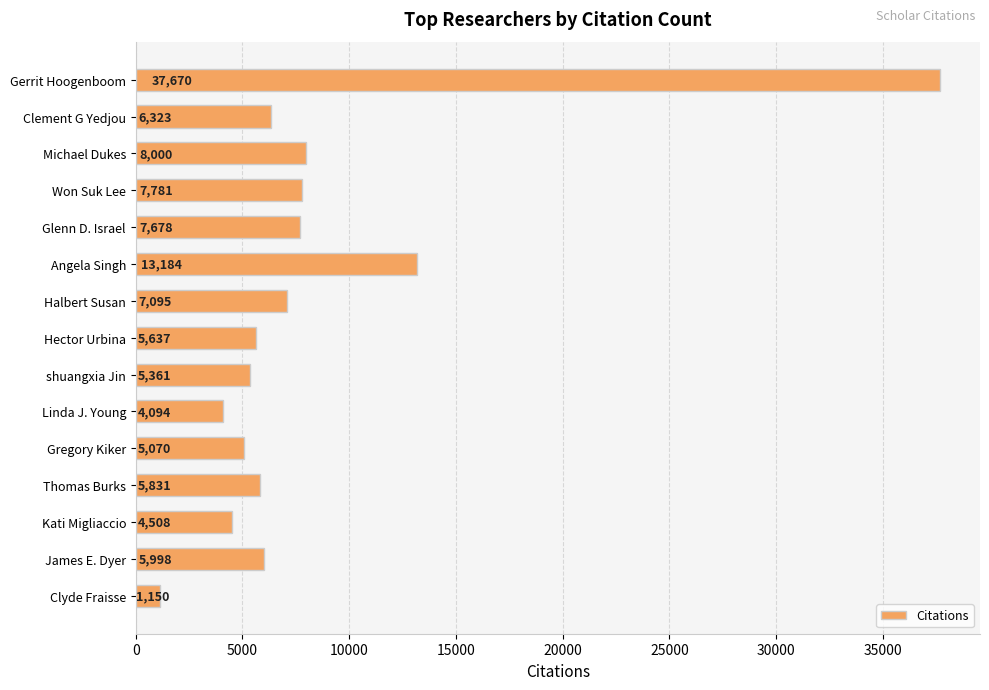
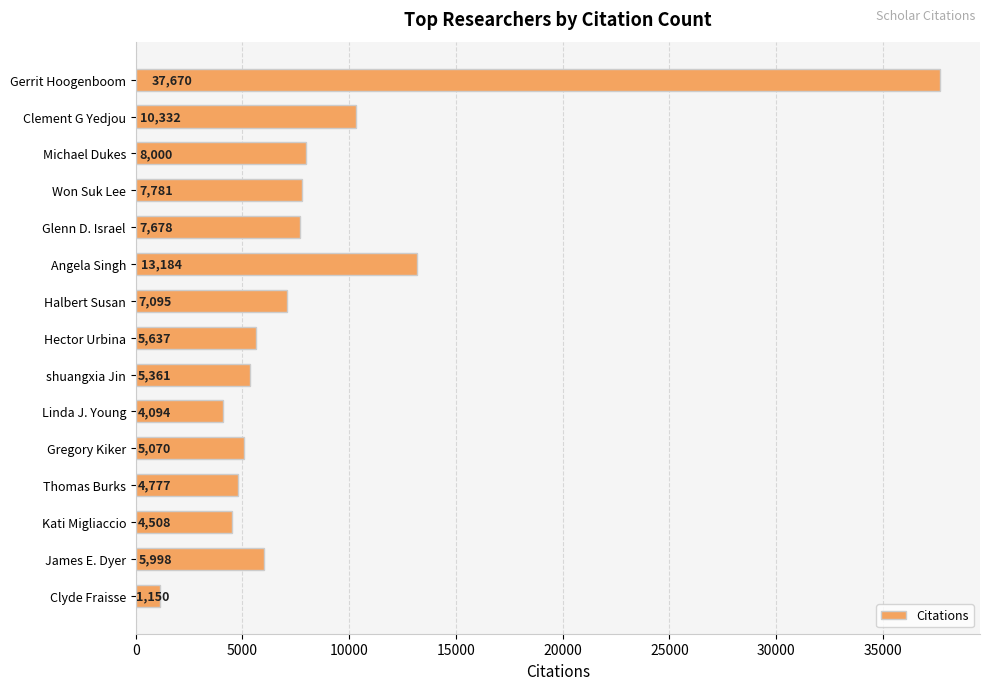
  {
    "Gerrit Hoogenboom": "37,670",
-   "Clement G Yedjou": "6,323",
+   "Clement G Yedjou": "10,332",
    "Michael Dukes": "8,000",
    "Won Suk Lee": "7,781",
    "Glenn D. Israel": "7,678",
    "Angela Singh": "13,184",
    "Halbert Susan": "7,095",
    "Hector Urbina": "5,637",
    "shuangxia Jin": "5,361",
    "Linda J. Young": "4,094",
    "Gregory Kiker": "5,070",
-   "Thomas Burks": "5,831",
+   "Thomas Burks": "4,777",
    "Kati Migliaccio": "4,508",
    "James E. Dyer": "5,998",
    "Clyde Fraisse": "1,150"
  }
